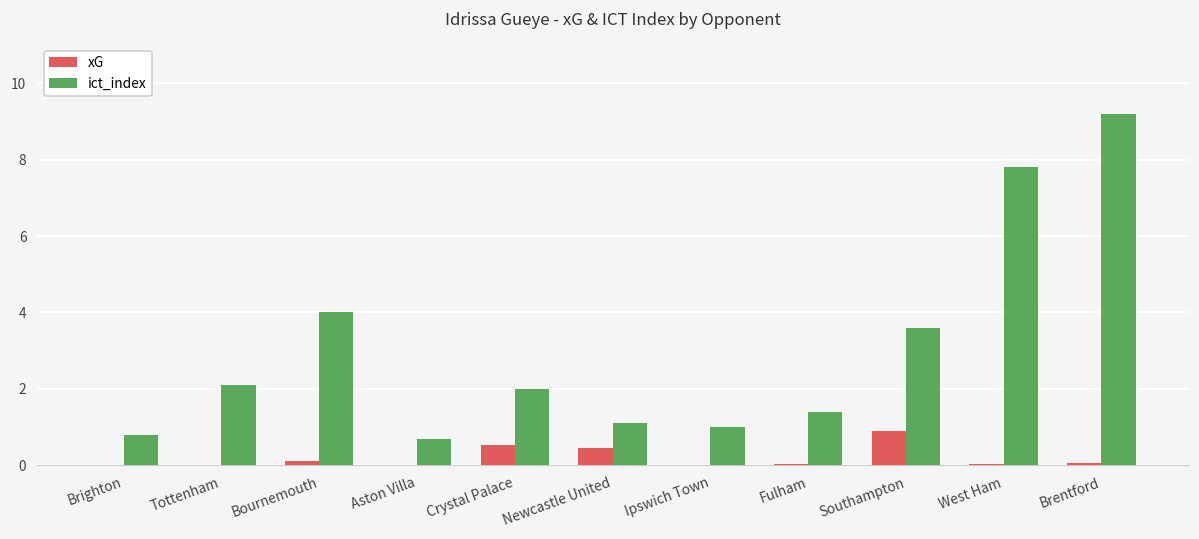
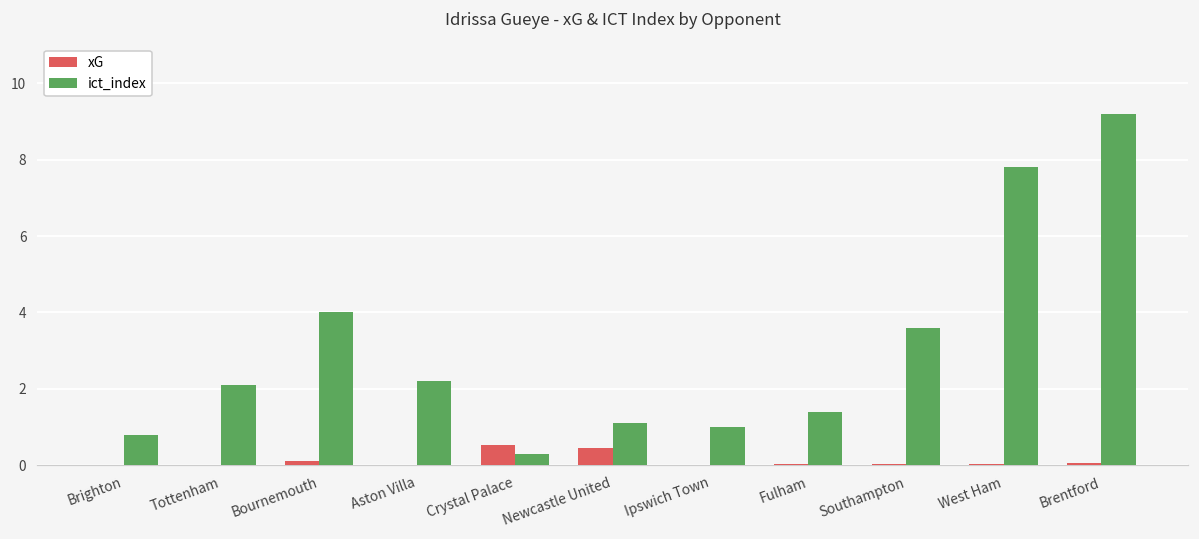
  {
    "xG": {
      "Tottenham": 0.0,
      "Bournemouth": 0.1,
      "Aston Villa": 0.0,
      "Crystal Palace": 0.5,
      "Newcastle United": 0.5,
      "Ipswich Town": 0.0,
-     "Southampton": 0.9
+     "Southampton": 0.0
    },
    "ict_index": {
      "Brighton": 0.8,
      "Tottenham": 2.1,
      "Bournemouth": 4.0,
-     "Aston Villa": 0.7,
-     "Crystal Palace": 2.0,
+     "Aston Villa": 2.2,
+     "Crystal Palace": 0.3,
      "Newcastle United": 1.1,
      "Ipswich Town": 1.0,
      "Fulham": 1.4,
      "Southampton": 3.6,
      "West Ham": 7.8,
      "Brentford": 9.2
    }
  }
